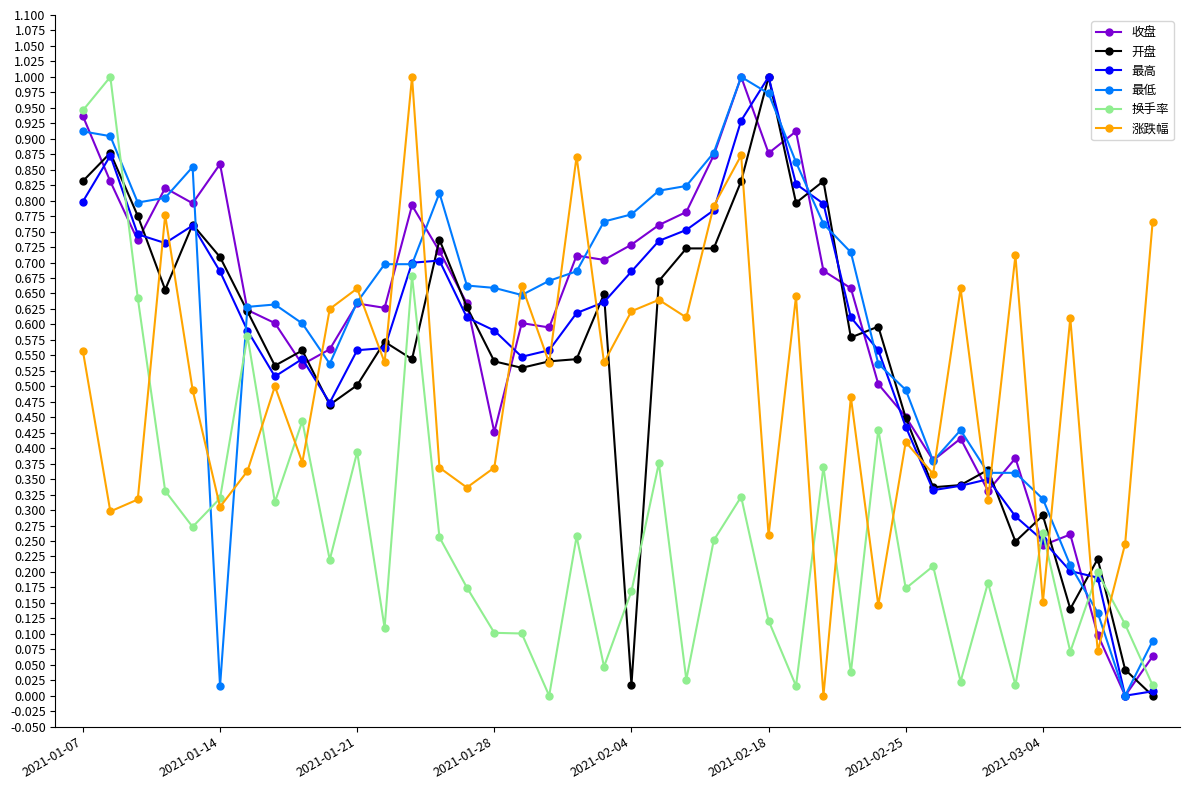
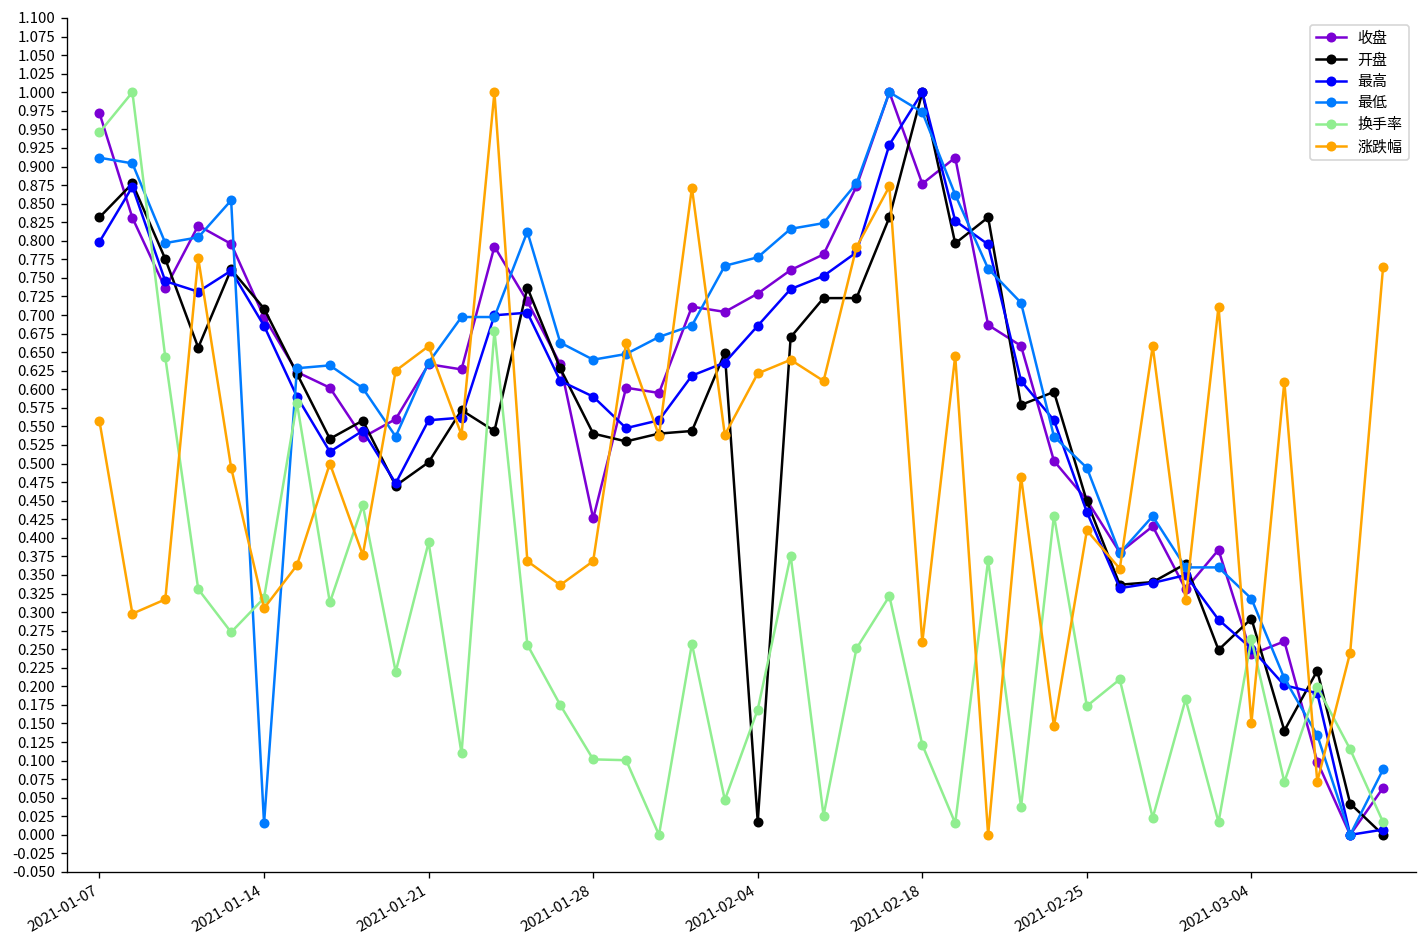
  {
    "收盘": {
-     "2021-01-07": 0.94,
-     "2021-01-14": 0.86,
+     "2021-01-07": 0.97,
+     "2021-01-14": 0.70,
      "2021-01-28": 0.43,
      "2021-02-04": 0.73,
      "2021-02-18": 0.88,
      "2021-03-04": 0.24
    },
    "开盘": {
      "2021-01-07": 0.83,
      "2021-01-14": 0.71,
      "2021-01-21": 0.50,
      "2021-01-28": 0.54,
      "2021-02-04": 0.02,
      "2021-03-04": 0.29
    },
    "最高": {
      "2021-01-07": 0.80,
      "2021-01-14": 0.69,
      "2021-01-21": 0.56,
      "2021-01-28": 0.59,
      "2021-02-04": 0.69,
      "2021-02-25": 0.43,
      "2021-03-04": 0.25
    },
    "最低": {
      "2021-01-07": 0.91,
      "2021-01-14": 0.02,
-     "2021-01-28": 0.66,
+     "2021-01-28": 0.64,
      "2021-02-04": 0.78,
      "2021-02-18": 0.97,
      "2021-02-25": 0.49,
      "2021-03-04": 0.32
    },
    "换手率": {
      "2021-01-07": 0.95,
      "2021-01-14": 0.32,
      "2021-01-21": 0.39,
      "2021-01-28": 0.10,
      "2021-02-04": 0.17,
      "2021-02-18": 0.12,
      "2021-02-25": 0.17,
      "2021-03-04": 0.26
    },
    "涨跌幅": {
      "2021-01-07": 0.56,
      "2021-01-14": 0.31,
      "2021-01-21": 0.66,
      "2021-01-28": 0.37,
      "2021-02-04": 0.62,
      "2021-02-18": 0.26,
      "2021-02-25": 0.41,
      "2021-03-04": 0.15
    }
  }
